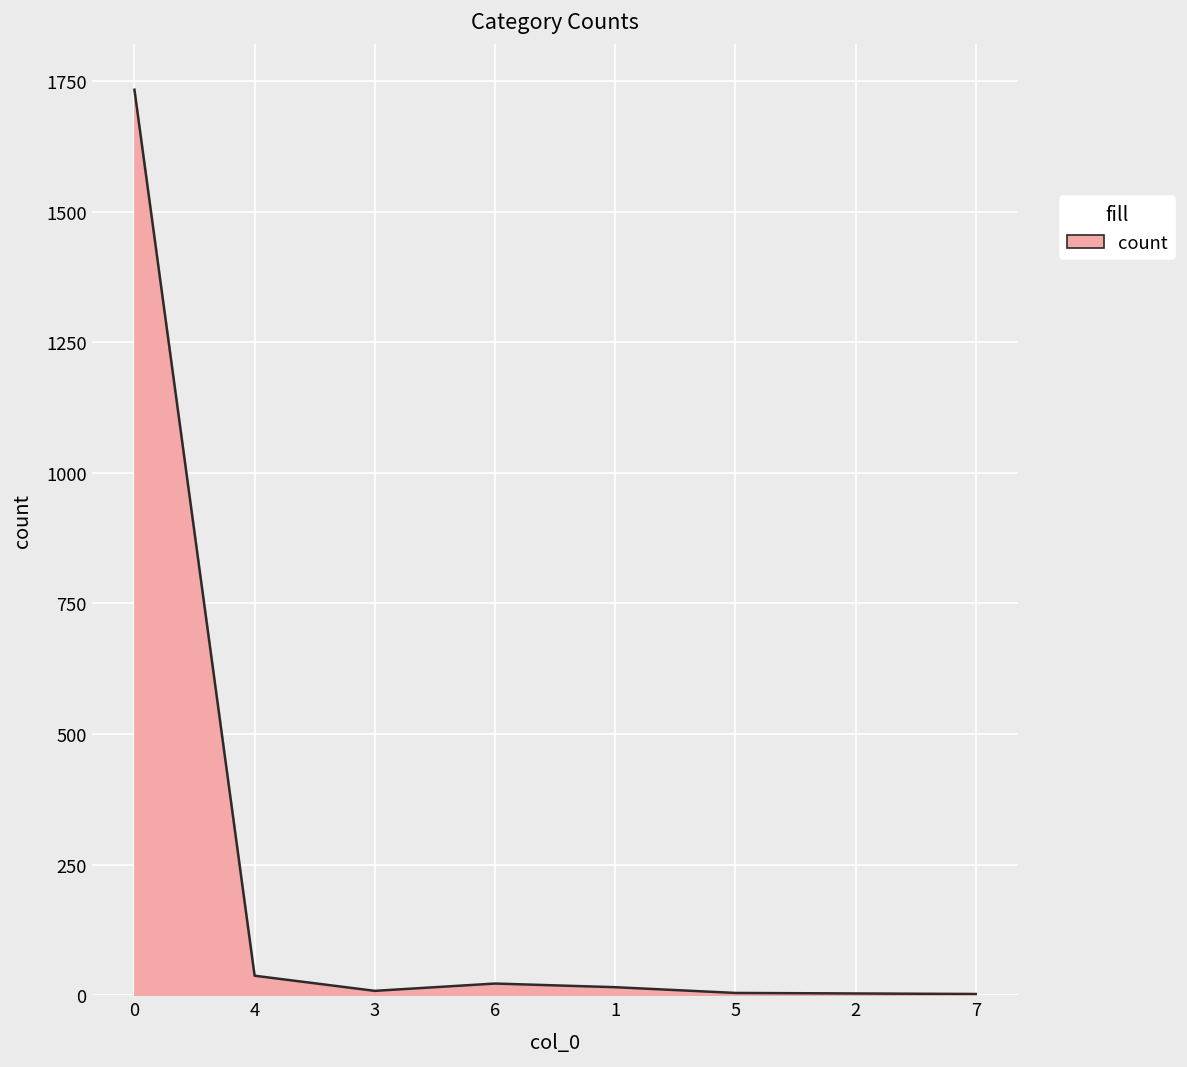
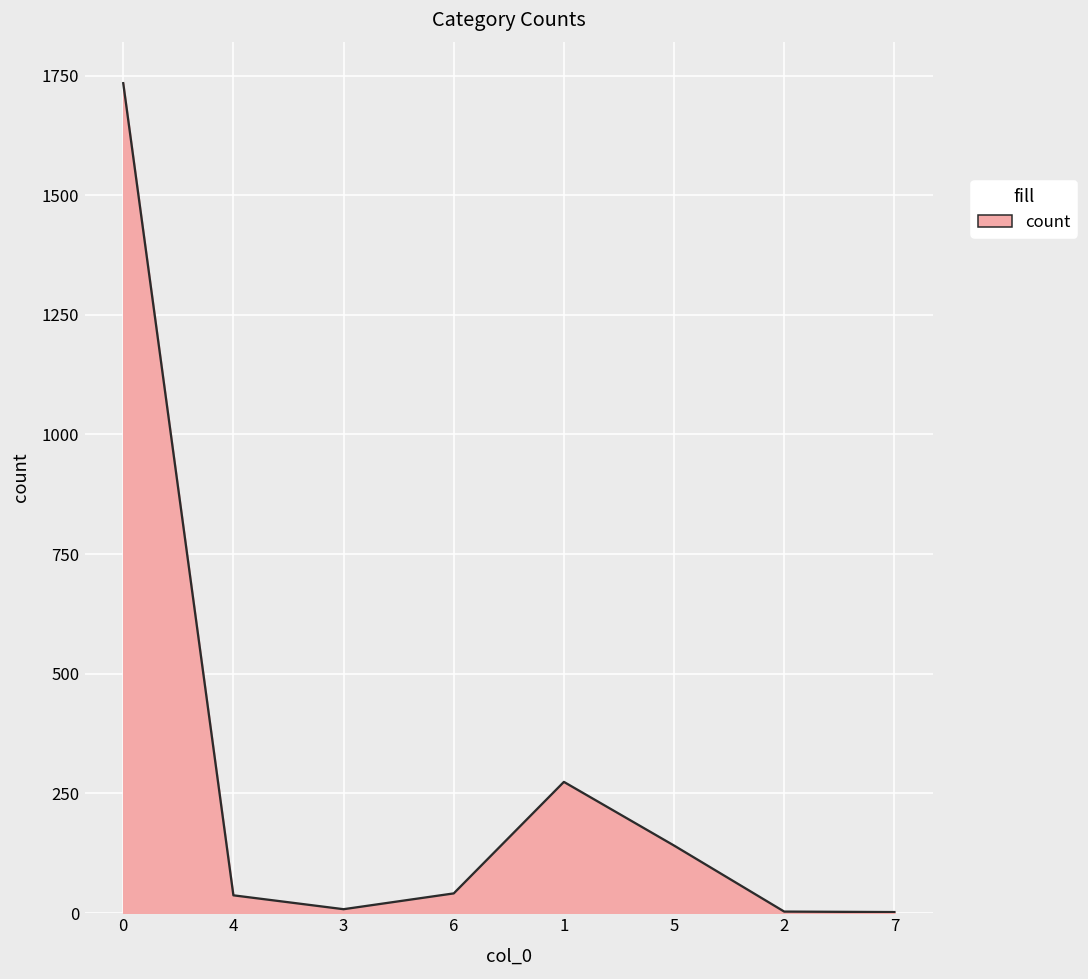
  {
    "0": 1730,
    "4": 40,
    "3": 10,
-   "6": 20,
-   "1": 20,
-   "5": 0,
+   "6": 40,
+   "1": 270,
+   "5": 140,
    "2": 0,
    "7": 0
  }
